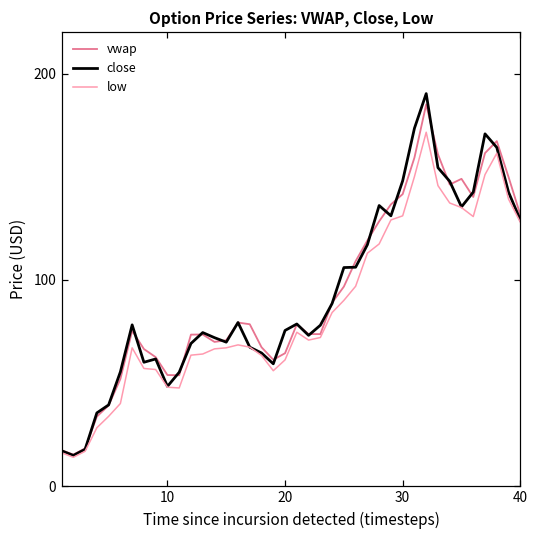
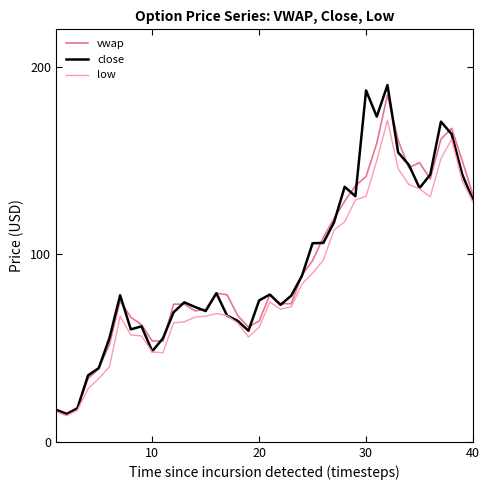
  {
    "close": {
      "20": 75,
-     "30": 148
+     "30": 187
    }
  }
